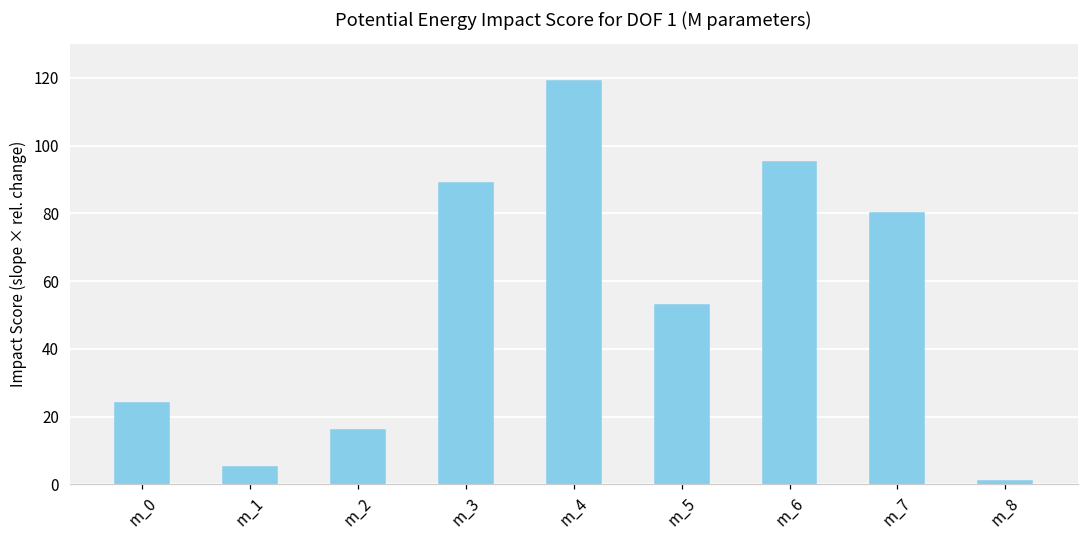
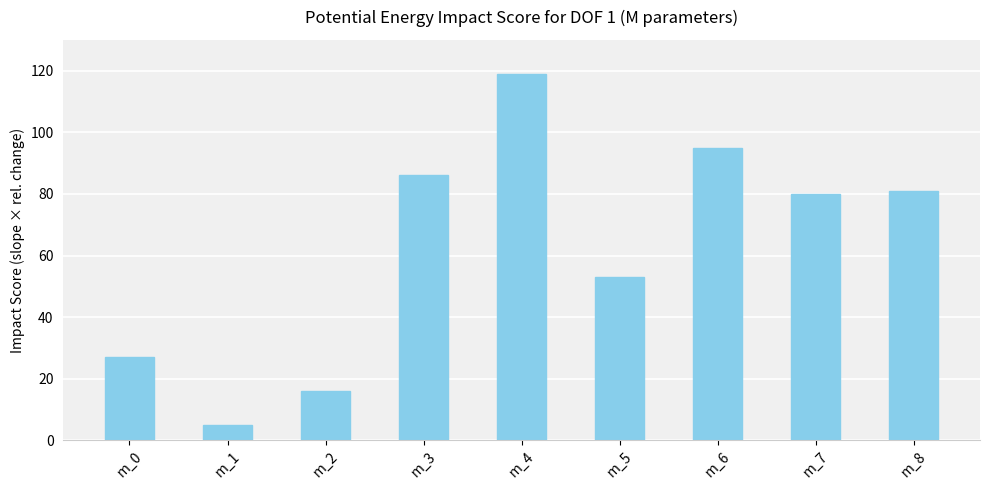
  {
-   "m_0": 24,
+   "m_0": 27,
    "m_1": 5,
    "m_2": 16,
-   "m_3": 89,
+   "m_3": 86,
    "m_4": 119,
    "m_5": 53,
    "m_6": 95,
    "m_7": 80,
-   "m_8": 1
+   "m_8": 81
  }
